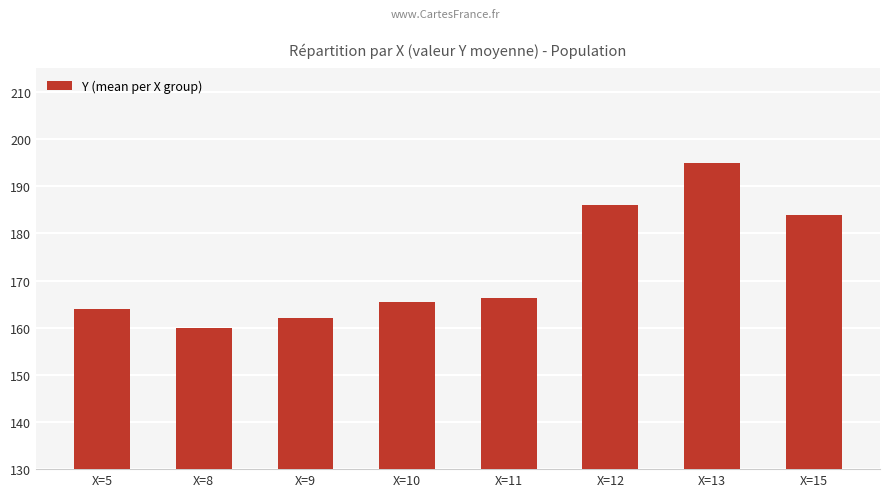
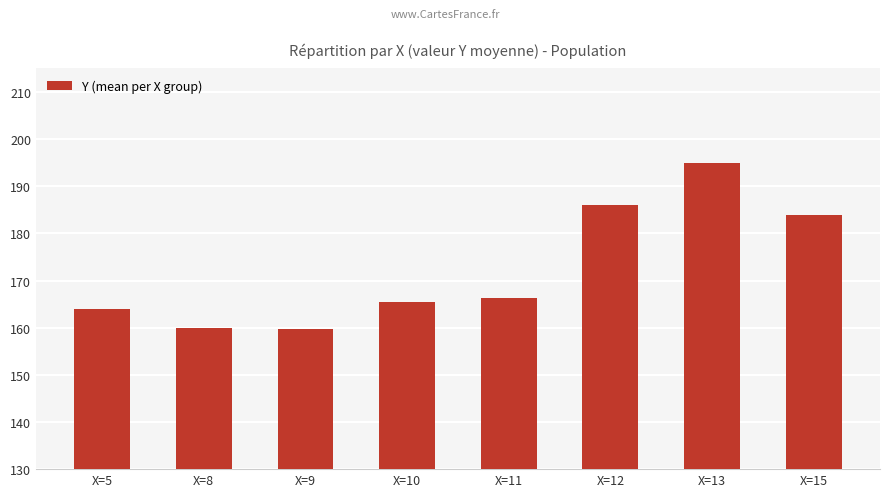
  {
    "X=5": 164,
    "X=8": 160,
-   "X=9": 162,
+   "X=9": 160,
    "X=10": 166,
    "X=11": 166,
    "X=12": 186,
    "X=13": 195,
    "X=15": 184
  }
